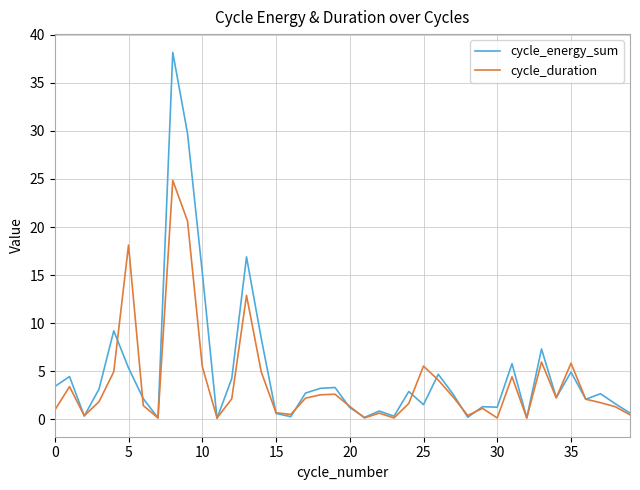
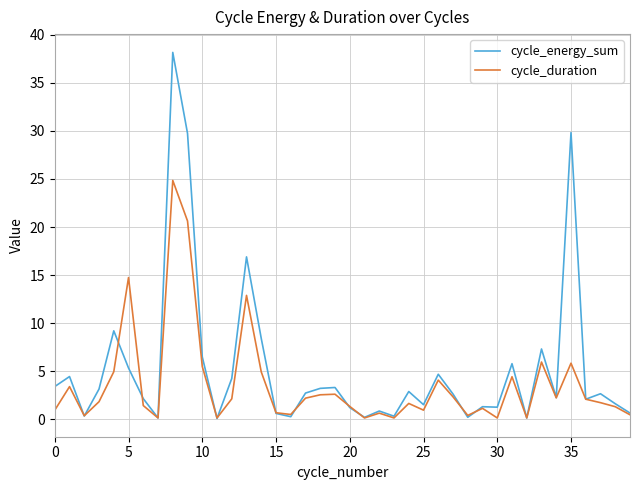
  {
    "cycle_energy_sum": {
      "0": 3,
      "5": 5,
-     "10": 15,
+     "10": 6,
      "25": 2,
      "30": 1,
-     "35": 5
+     "35": 30
    },
    "cycle_duration": {
      "0": 1,
-     "5": 18,
+     "5": 15,
      "10": 5,
-     "25": 6,
+     "25": 1,
      "30": 0,
      "35": 6
    }
  }
